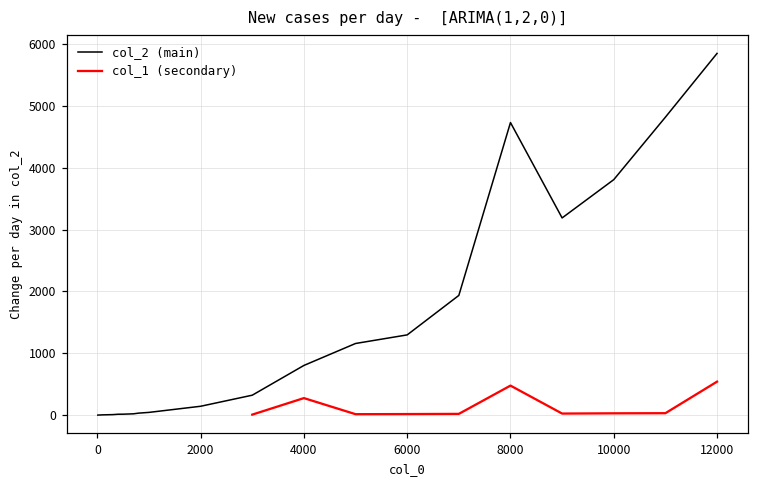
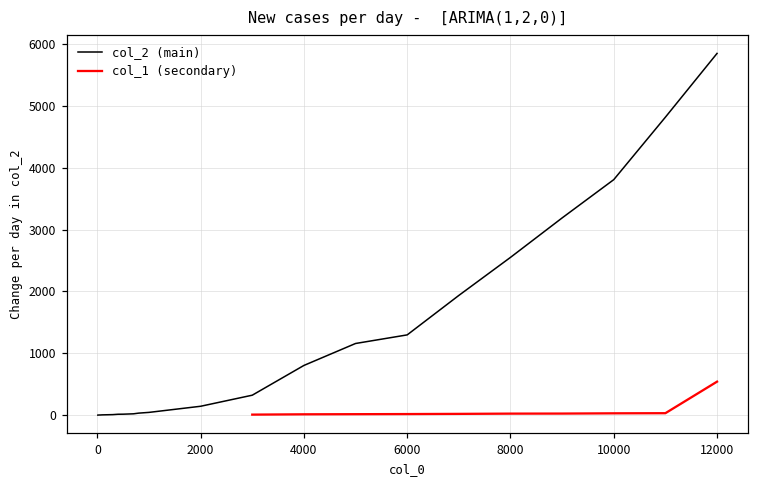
  {
    "col_2 (main)": {
      "2000": 100,
      "4000": 800,
      "6000": 1300,
-     "8000": 4700,
+     "8000": 2600,
      "10000": 3800,
      "12000": 5800
    },
    "col_1 (secondary)": {
-     "4000": 300,
+     "4000": 0,
      "6000": 0,
-     "8000": 500,
+     "8000": 0,
      "10000": 0,
      "12000": 500
    }
  }
